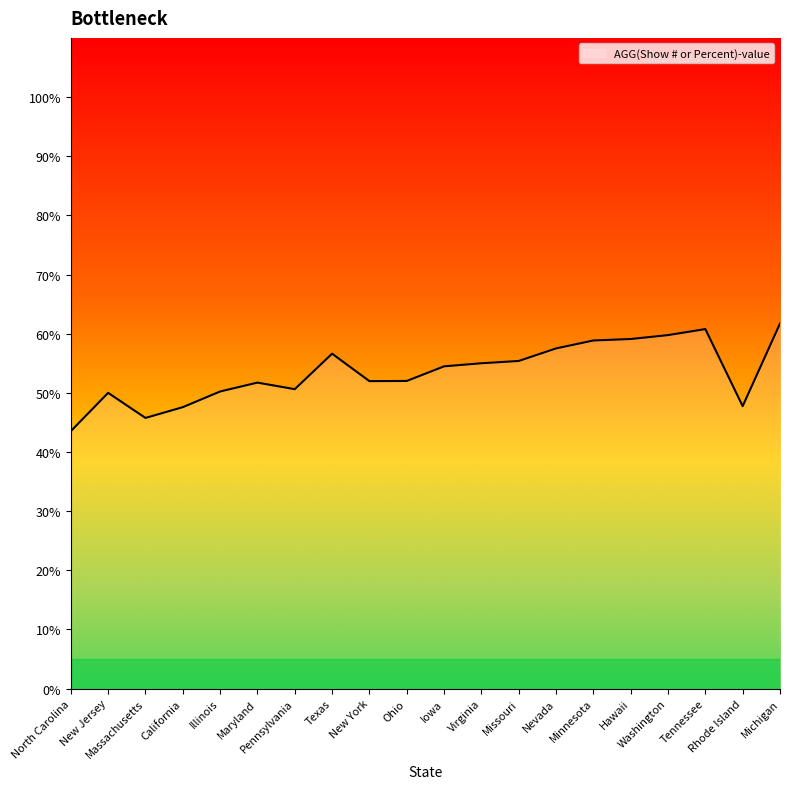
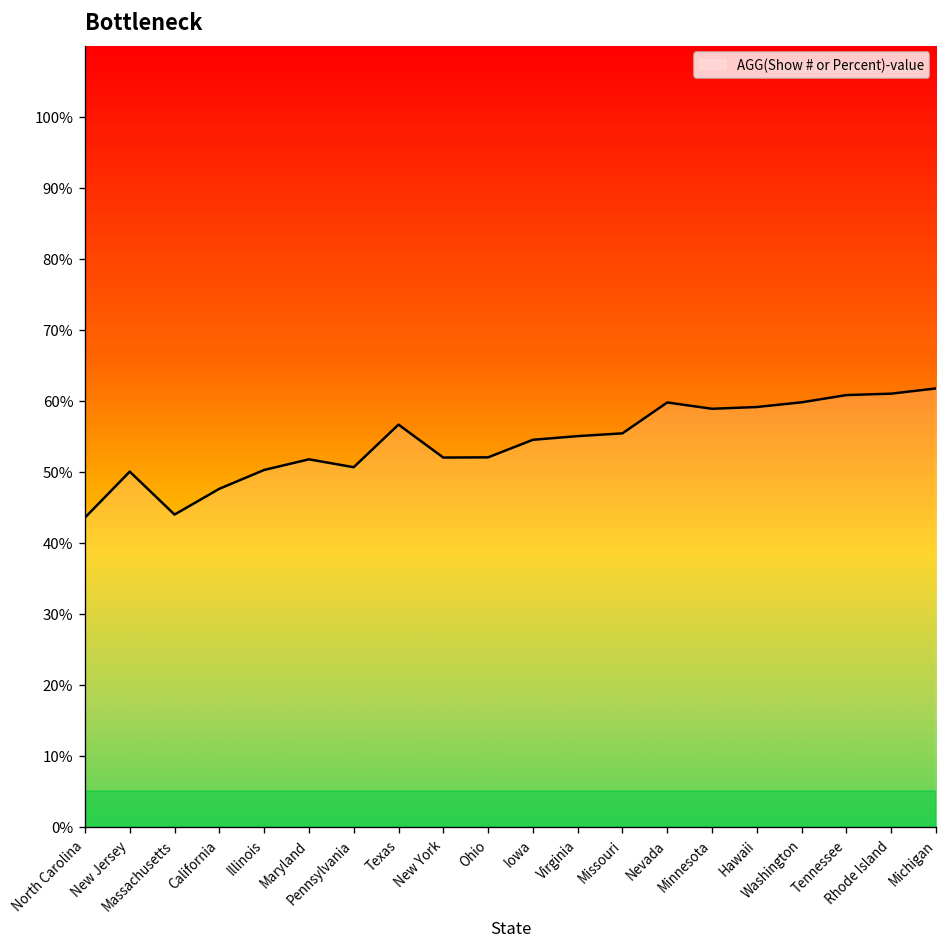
  {
    "North Carolina": "44%",
    "New Jersey": "50%",
-   "Massachusetts": "46%",
+   "Massachusetts": "44%",
    "California": "48%",
    "Illinois": "50%",
    "Maryland": "52%",
    "Pennsylvania": "51%",
    "Texas": "57%",
    "New York": "52%",
    "Ohio": "52%",
    "Iowa": "54%",
    "Virginia": "55%",
    "Missouri": "55%",
-   "Nevada": "58%",
+   "Nevada": "60%",
    "Minnesota": "59%",
    "Hawaii": "59%",
    "Washington": "60%",
    "Tennessee": "61%",
-   "Rhode Island": "48%",
+   "Rhode Island": "61%",
    "Michigan": "62%"
  }
